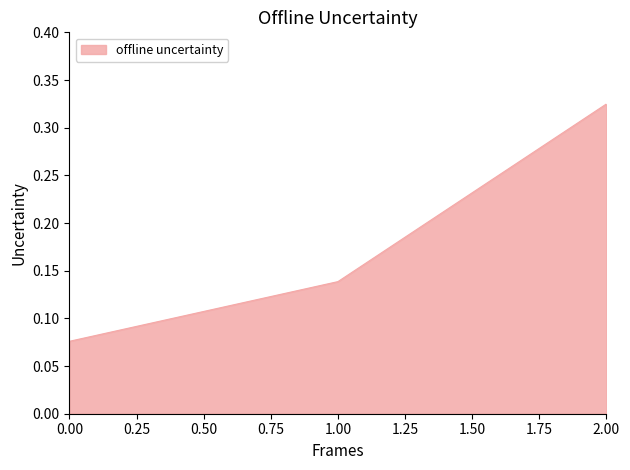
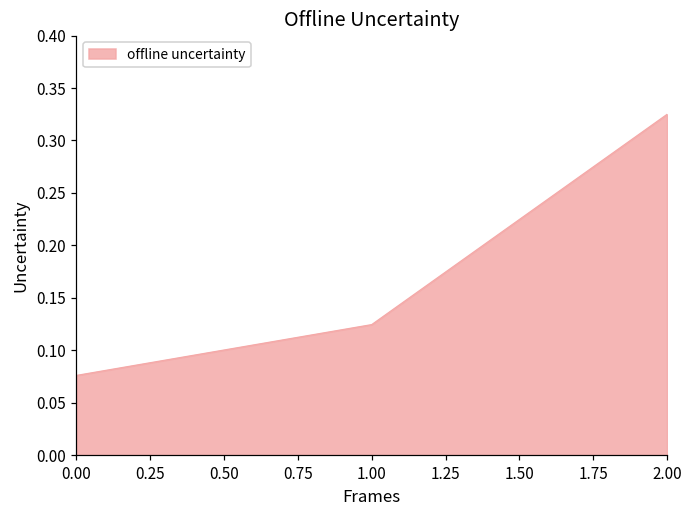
  {
    "0.00": 0.08,
-   "1.00": 0.14,
+   "1.00": 0.12,
    "2.00": 0.32
  }
